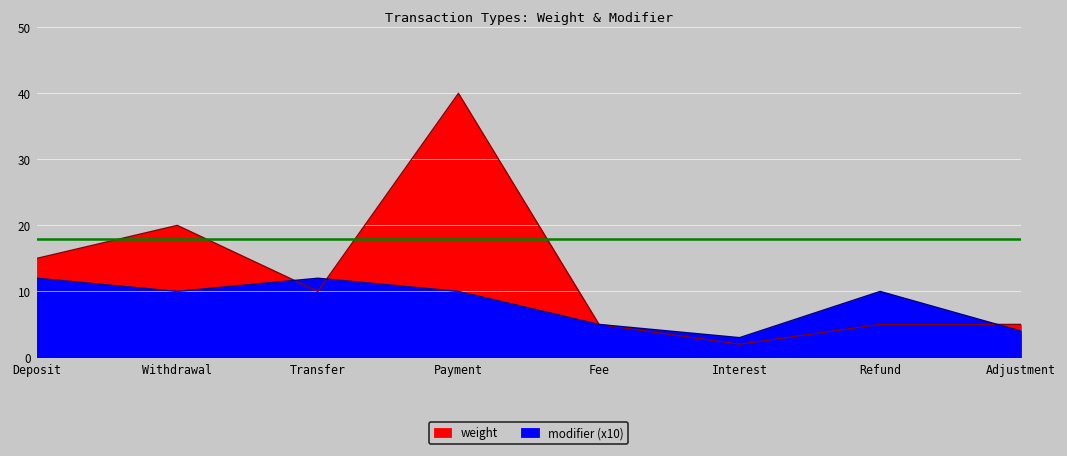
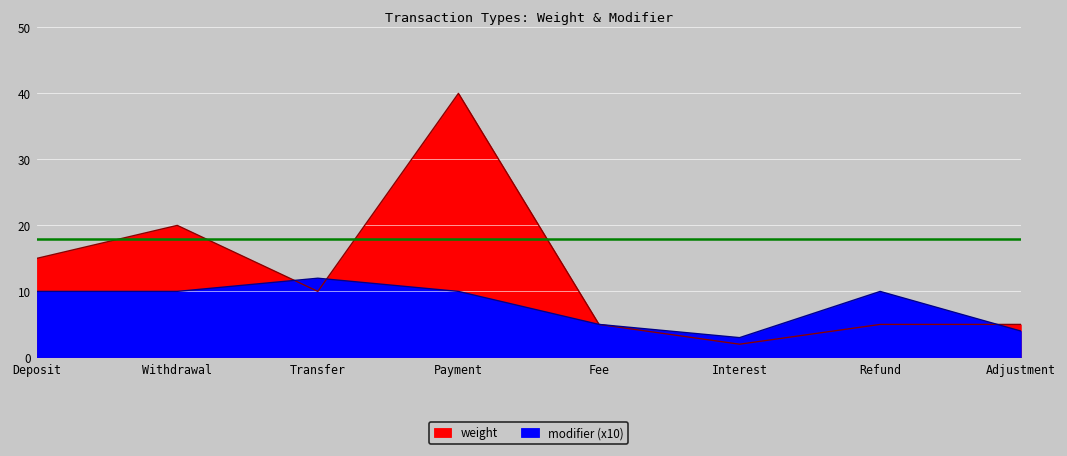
  {
    "weight": {
      "Deposit": 15,
      "Withdrawal": 20,
      "Transfer": 10,
      "Payment": 40,
      "Interest": 2,
      "Refund": 5,
      "Adjustment": 5
    },
    "modifier (x10)": {
-     "Deposit": 12,
+     "Deposit": 10,
      "Withdrawal": 10,
      "Transfer": 12,
      "Payment": 10,
      "Interest": 3,
      "Refund": 10,
      "Adjustment": 4
    }
  }
